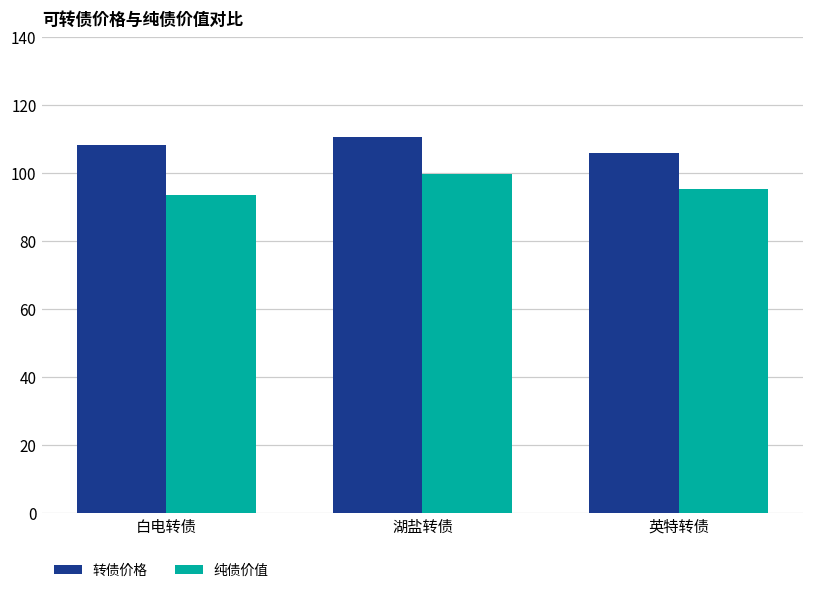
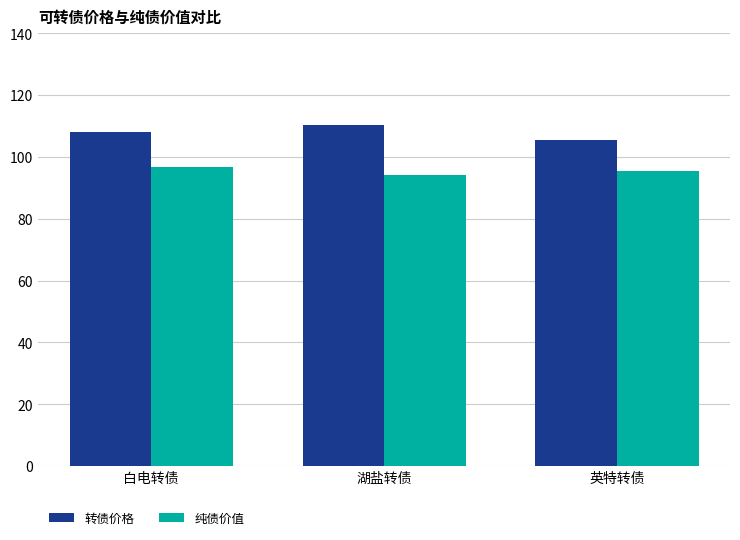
  {
    "转债价格": {
      "白电转债": 108,
      "湖盐转债": 110,
      "英特转债": 106
    },
    "纯债价值": {
-     "白电转债": 93,
-     "湖盐转债": 99,
+     "白电转债": 97,
+     "湖盐转债": 94,
      "英特转债": 95
    }
  }
